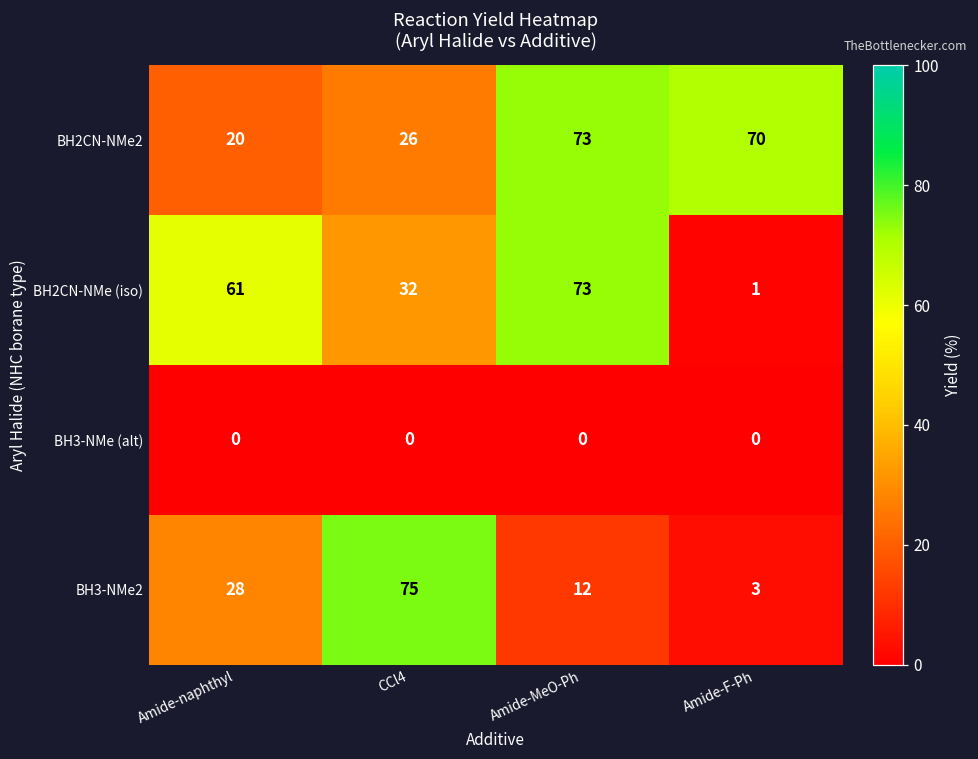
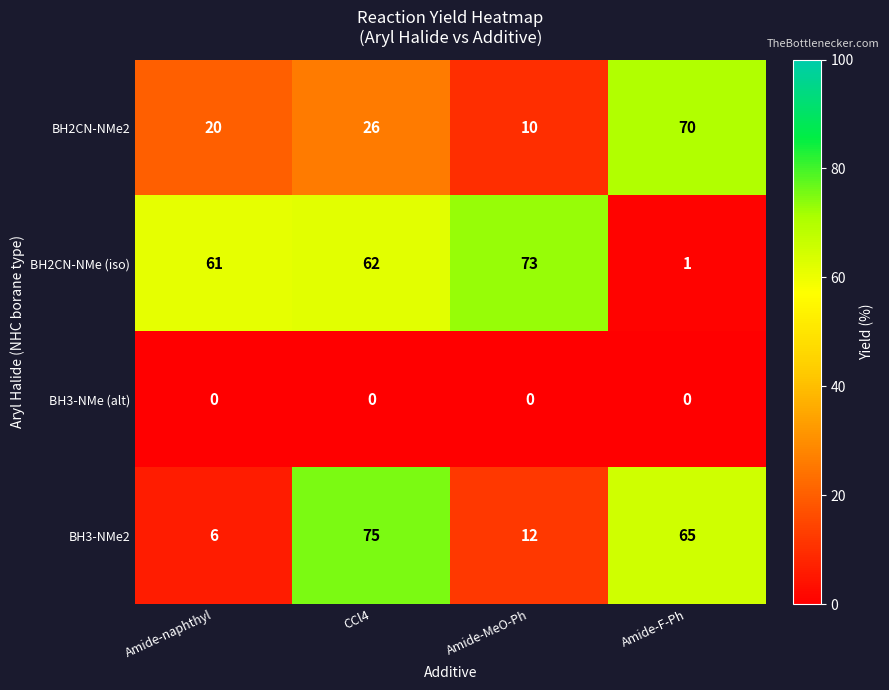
  {
    "BH2CN-NMe2": {
      "Amide-naphthyl": 20,
      "CCl4": 26,
-     "Amide-MeO-Ph": 73,
+     "Amide-MeO-Ph": 10,
      "Amide-F-Ph": 70
    },
    "BH2CN-NMe (iso)": {
      "Amide-naphthyl": 61,
-     "CCl4": 32,
+     "CCl4": 62,
      "Amide-MeO-Ph": 73,
      "Amide-F-Ph": 1
    },
    "BH3-NMe (alt)": {
      "Amide-naphthyl": 0,
      "CCl4": 0,
      "Amide-MeO-Ph": 0,
      "Amide-F-Ph": 0
    },
    "BH3-NMe2": {
-     "Amide-naphthyl": 28,
+     "Amide-naphthyl": 6,
      "CCl4": 75,
      "Amide-MeO-Ph": 12,
-     "Amide-F-Ph": 3
+     "Amide-F-Ph": 65
    }
  }
